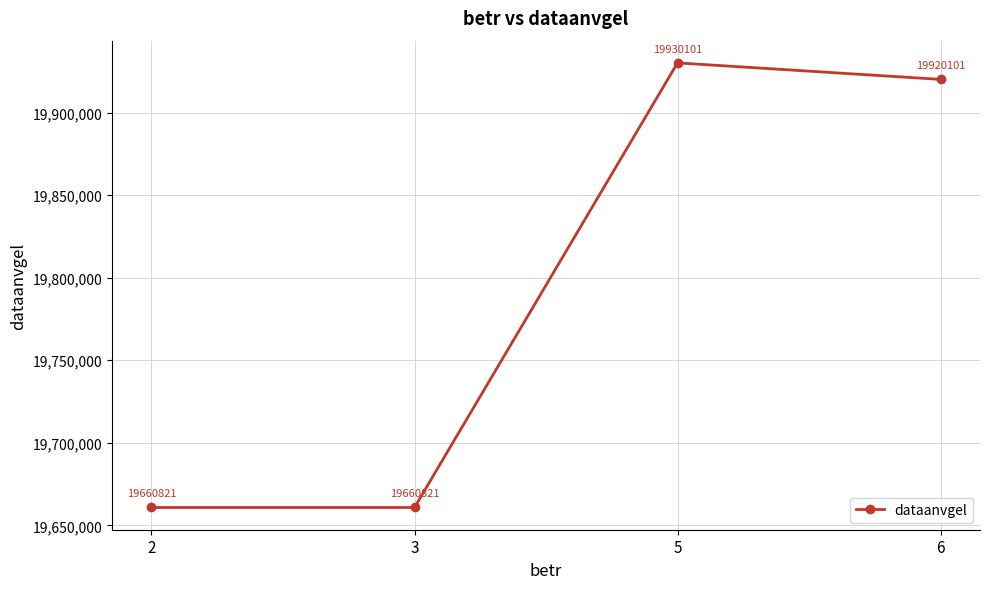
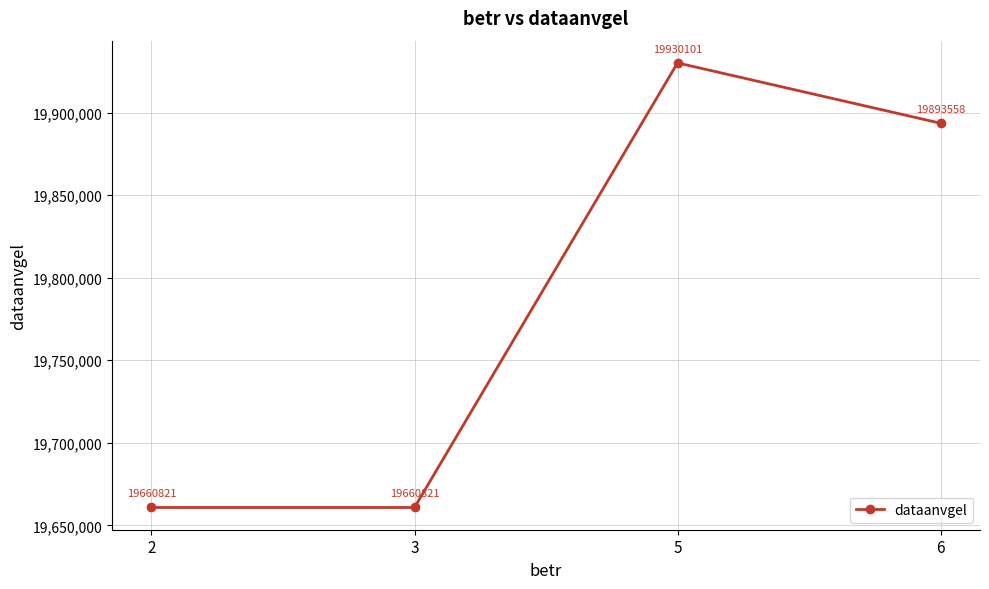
  {
    "2": 19660821,
    "3": 19660821,
    "5": 19930101,
-   "6": 19920101
+   "6": 19893558
  }
